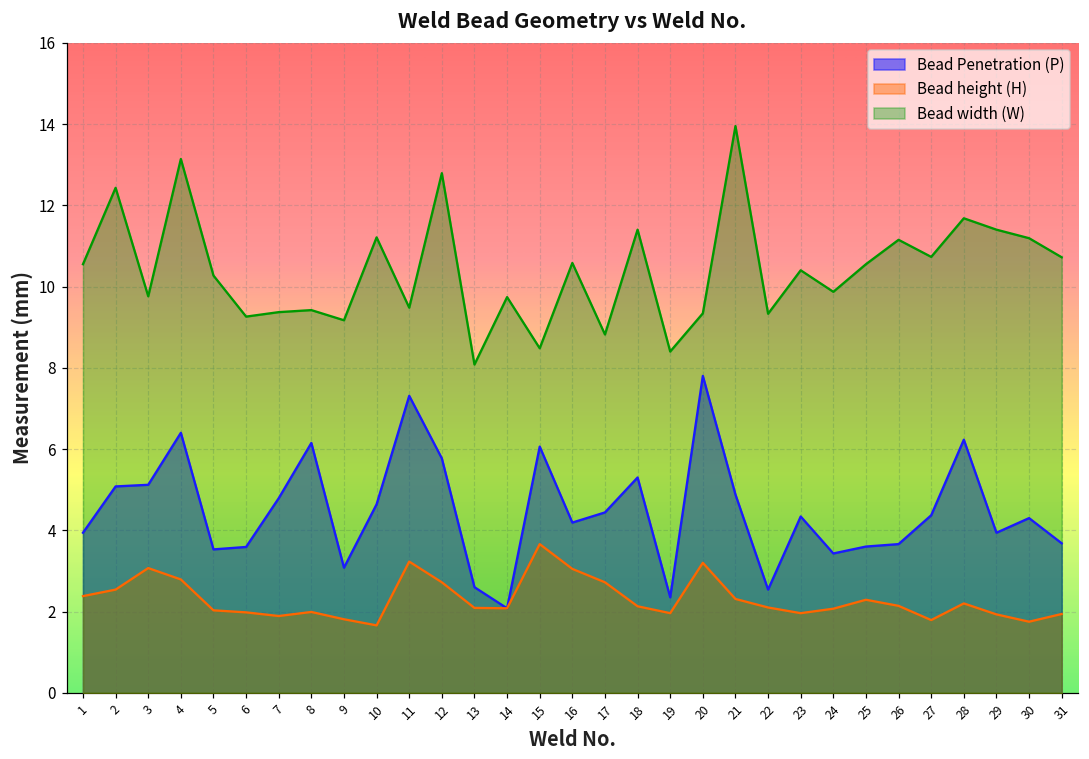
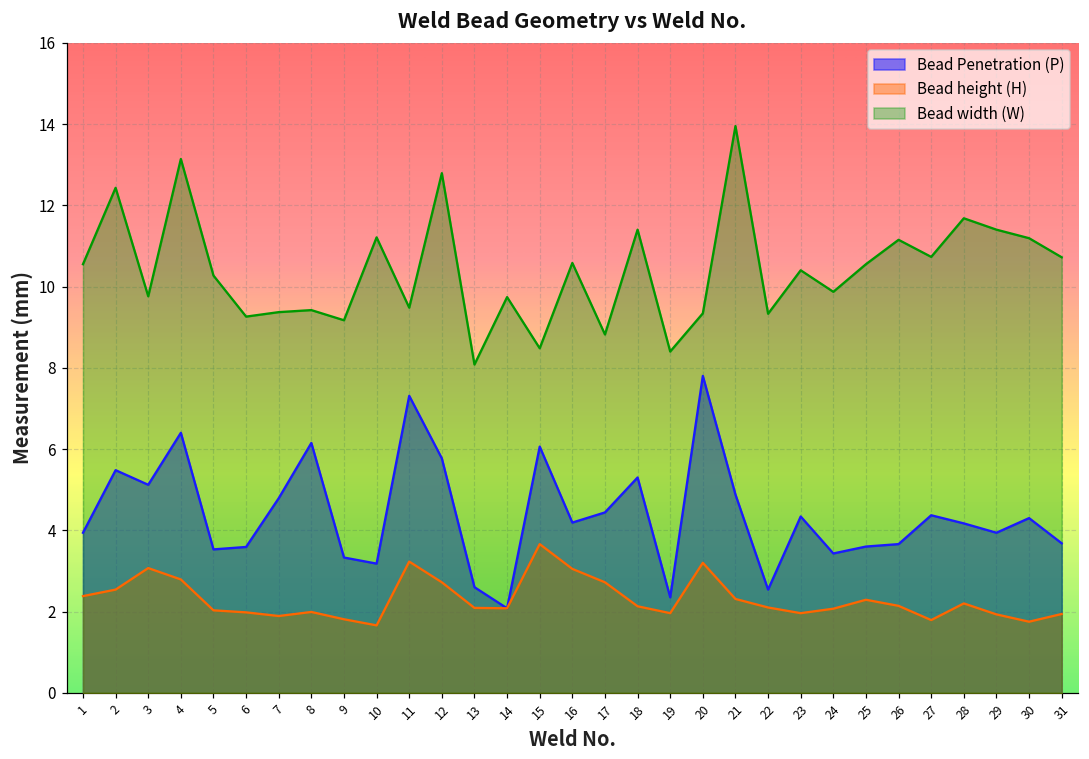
  {
    "Bead Penetration (P)": {
      "1": 3.9,
-     "2": 5.1,
+     "2": 5.5,
      "3": 5.1,
      "4": 6.4,
      "5": 3.5,
      "6": 3.6,
      "7": 4.8,
      "8": 6.2,
-     "9": 3.1,
-     "10": 4.6,
+     "9": 3.3,
+     "10": 3.2,
      "11": 7.3,
      "12": 5.8,
      "13": 2.6,
      "15": 6.1,
      "16": 4.2,
      "17": 4.4,
      "18": 5.3,
      "19": 2.4,
      "20": 7.8,
      "21": 4.9,
      "22": 2.5,
      "23": 4.3,
      "24": 3.4,
      "25": 3.6,
      "26": 3.7,
      "27": 4.4,
-     "28": 6.2,
+     "28": 4.2,
      "29": 3.9,
      "30": 4.3,
      "31": 3.7
    },
    "Bead height (H)": {
      "1": 2.4,
      "2": 2.5,
      "3": 3.1,
      "4": 2.8,
      "5": 2.0,
      "6": 2.0,
      "7": 1.9,
      "8": 2.0,
      "9": 1.8,
      "10": 1.7,
      "11": 3.2,
      "12": 2.7,
      "13": 2.1,
      "15": 3.7,
      "16": 3.1,
      "17": 2.7,
      "18": 2.1,
      "19": 2.0,
      "20": 3.2,
      "21": 2.3,
      "22": 2.1,
      "23": 2.0,
      "24": 2.1,
      "25": 2.3,
      "26": 2.1,
      "27": 1.8,
      "28": 2.2,
      "29": 1.9,
      "30": 1.8,
      "31": 1.9
    },
    "Bead width (W)": {
      "1": 10.6,
      "2": 12.4,
      "3": 9.8,
      "4": 13.1,
      "5": 10.3,
      "6": 9.3,
      "7": 9.4,
      "8": 9.4,
      "9": 9.2,
      "10": 11.2,
      "11": 9.5,
      "12": 12.8,
      "13": 8.1,
      "14": 9.7,
      "15": 8.5,
      "16": 10.6,
      "17": 8.8,
      "18": 11.4,
      "19": 8.4,
      "20": 9.3,
      "21": 14.0,
      "22": 9.3,
      "23": 10.4,
      "24": 9.9,
      "25": 10.6,
      "26": 11.2,
      "27": 10.7,
      "28": 11.7,
      "29": 11.4,
      "30": 11.2,
      "31": 10.7
    }
  }
